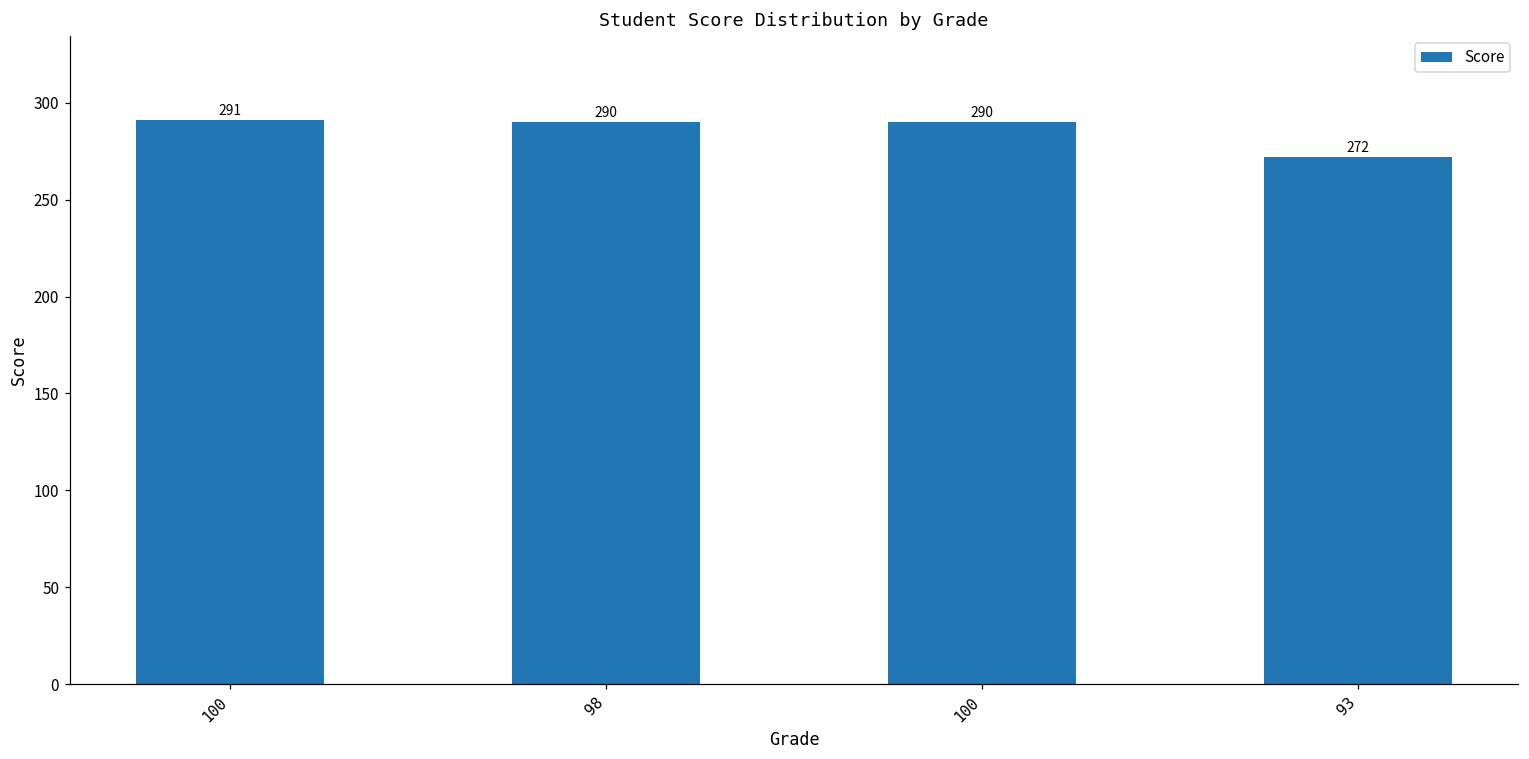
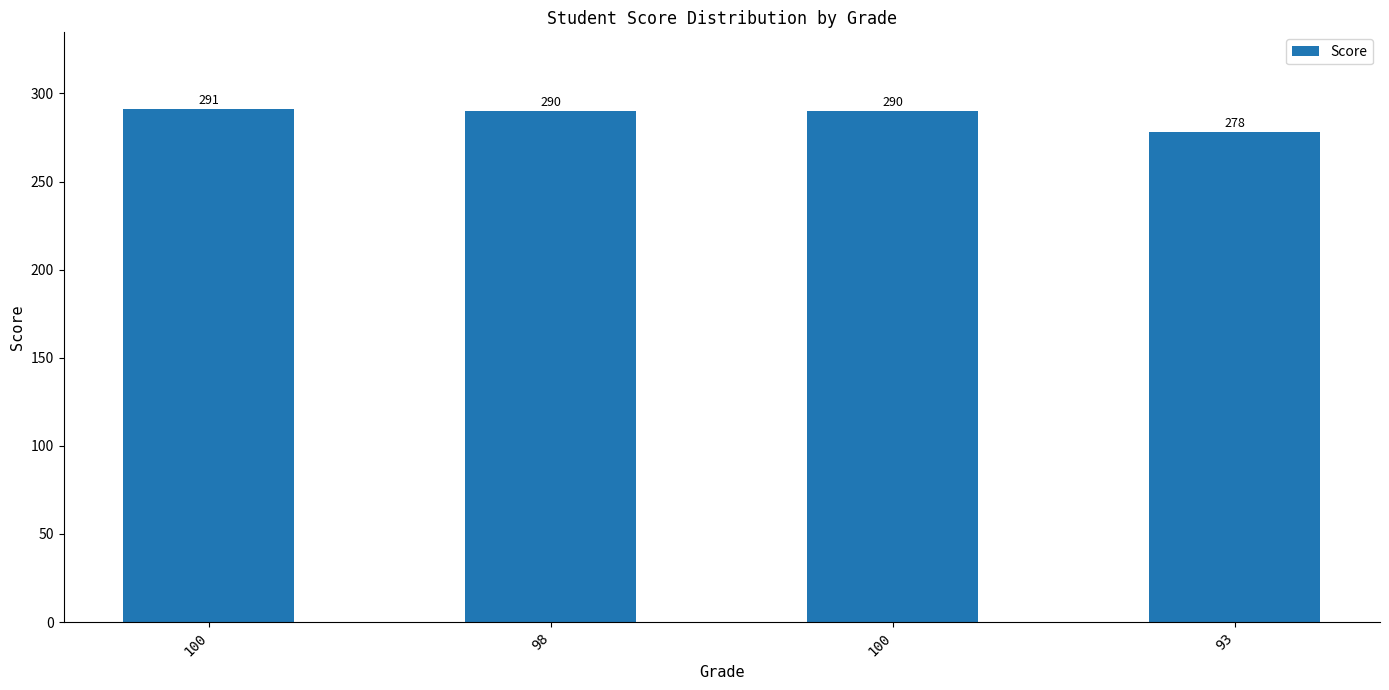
  {
    "98": 290,
-   "93": 272
+   "93": 278
  }
